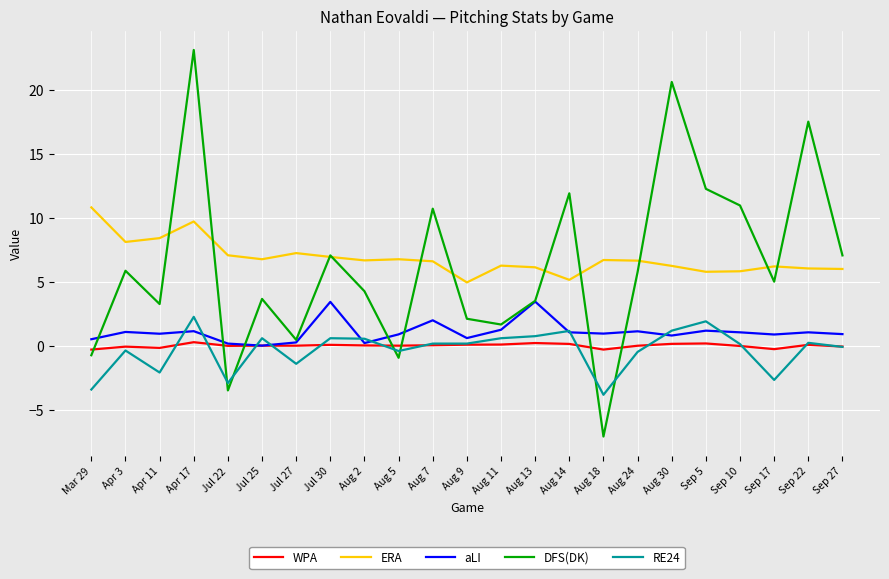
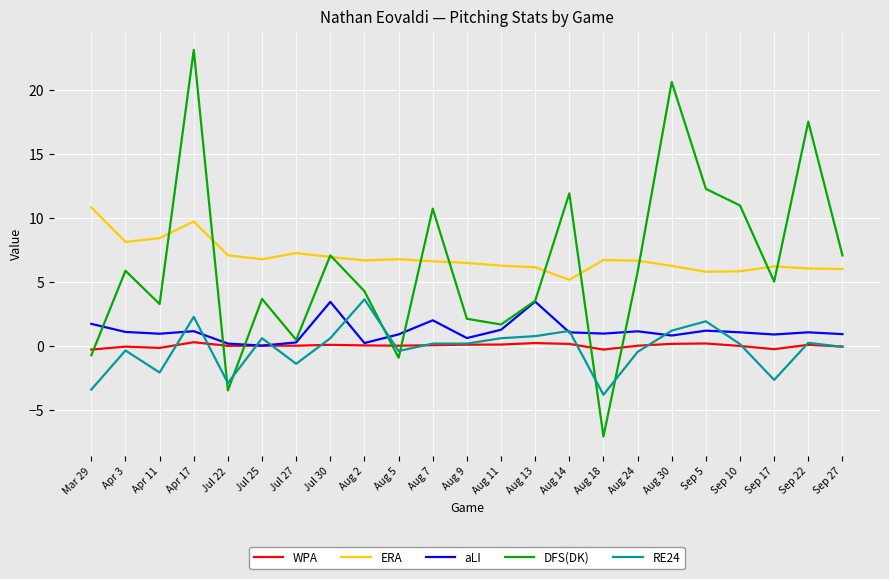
  {
    "WPA": {
      "Mar 29": -0.3,
      "Apr 3": -0.1,
      "Apr 11": -0.2,
      "Apr 17": 0.3,
      "Jul 27": 0.0,
      "Jul 30": 0.1,
      "Aug 5": 0.0,
      "Aug 11": 0.1,
      "Aug 13": 0.2,
      "Aug 14": 0.1,
      "Aug 18": -0.3,
      "Aug 24": 0.0,
      "Aug 30": 0.1,
      "Sep 5": 0.2,
      "Sep 17": -0.3
    },
    "ERA": {
      "Mar 29": 10.8,
      "Apr 3": 8.1,
      "Apr 11": 8.4,
      "Apr 17": 9.7,
      "Jul 22": 7.1,
      "Jul 25": 6.8,
      "Jul 27": 7.2,
      "Aug 2": 6.7,
      "Aug 5": 6.8,
      "Aug 7": 6.6,
-     "Aug 9": 4.9,
+     "Aug 9": 6.5,
      "Aug 11": 6.3,
      "Aug 13": 6.1,
      "Aug 14": 5.1,
      "Aug 18": 6.7,
      "Aug 24": 6.6,
      "Aug 30": 6.2,
      "Sep 5": 5.8,
      "Sep 10": 5.8,
      "Sep 17": 6.2,
      "Sep 22": 6.0,
      "Sep 27": 6.0
    },
    "aLI": {
-     "Mar 29": 0.5,
+     "Mar 29": 1.7,
      "Apr 3": 1.1,
      "Apr 11": 0.9,
      "Apr 17": 1.1,
      "Jul 30": 3.4,
      "Aug 5": 0.9,
      "Aug 7": 2.0,
      "Aug 9": 0.6,
      "Aug 11": 1.2,
      "Aug 18": 0.9,
      "Aug 24": 1.1,
      "Aug 30": 0.8,
      "Sep 5": 1.2,
      "Sep 10": 1.0,
      "Sep 17": 0.9,
      "Sep 22": 1.0,
      "Sep 27": 0.9
    },
    "DFS(DK)": {
      "Mar 29": -0.8,
      "Apr 3": 5.9,
      "Apr 11": 3.3,
      "Apr 17": 23.1,
      "Jul 22": -3.5,
      "Jul 25": 3.7,
      "Aug 2": 4.3,
      "Aug 5": -1.0,
      "Aug 7": 10.7,
      "Aug 9": 2.1,
      "Aug 11": 1.7,
      "Aug 14": 11.9,
      "Aug 18": -7.1,
      "Aug 24": 5.8,
      "Aug 30": 20.6,
      "Sep 5": 12.3,
      "Sep 10": 11.0,
      "Sep 17": 5.0,
      "Sep 22": 17.5,
      "Sep 27": 7.1
    },
    "RE24": {
      "Mar 29": -3.4,
      "Apr 3": -0.4,
      "Apr 11": -2.1,
      "Apr 17": 2.3,
      "Jul 22": -2.9,
      "Jul 25": 0.6,
      "Jul 27": -1.4,
      "Jul 30": 0.6,
-     "Aug 2": 0.5,
+     "Aug 2": 3.6,
      "Aug 5": -0.4,
      "Aug 11": 0.6,
      "Aug 13": 0.7,
      "Aug 18": -3.8,
      "Aug 24": -0.5,
      "Aug 30": 1.2,
      "Sep 5": 1.9,
      "Sep 17": -2.7
    }
  }
